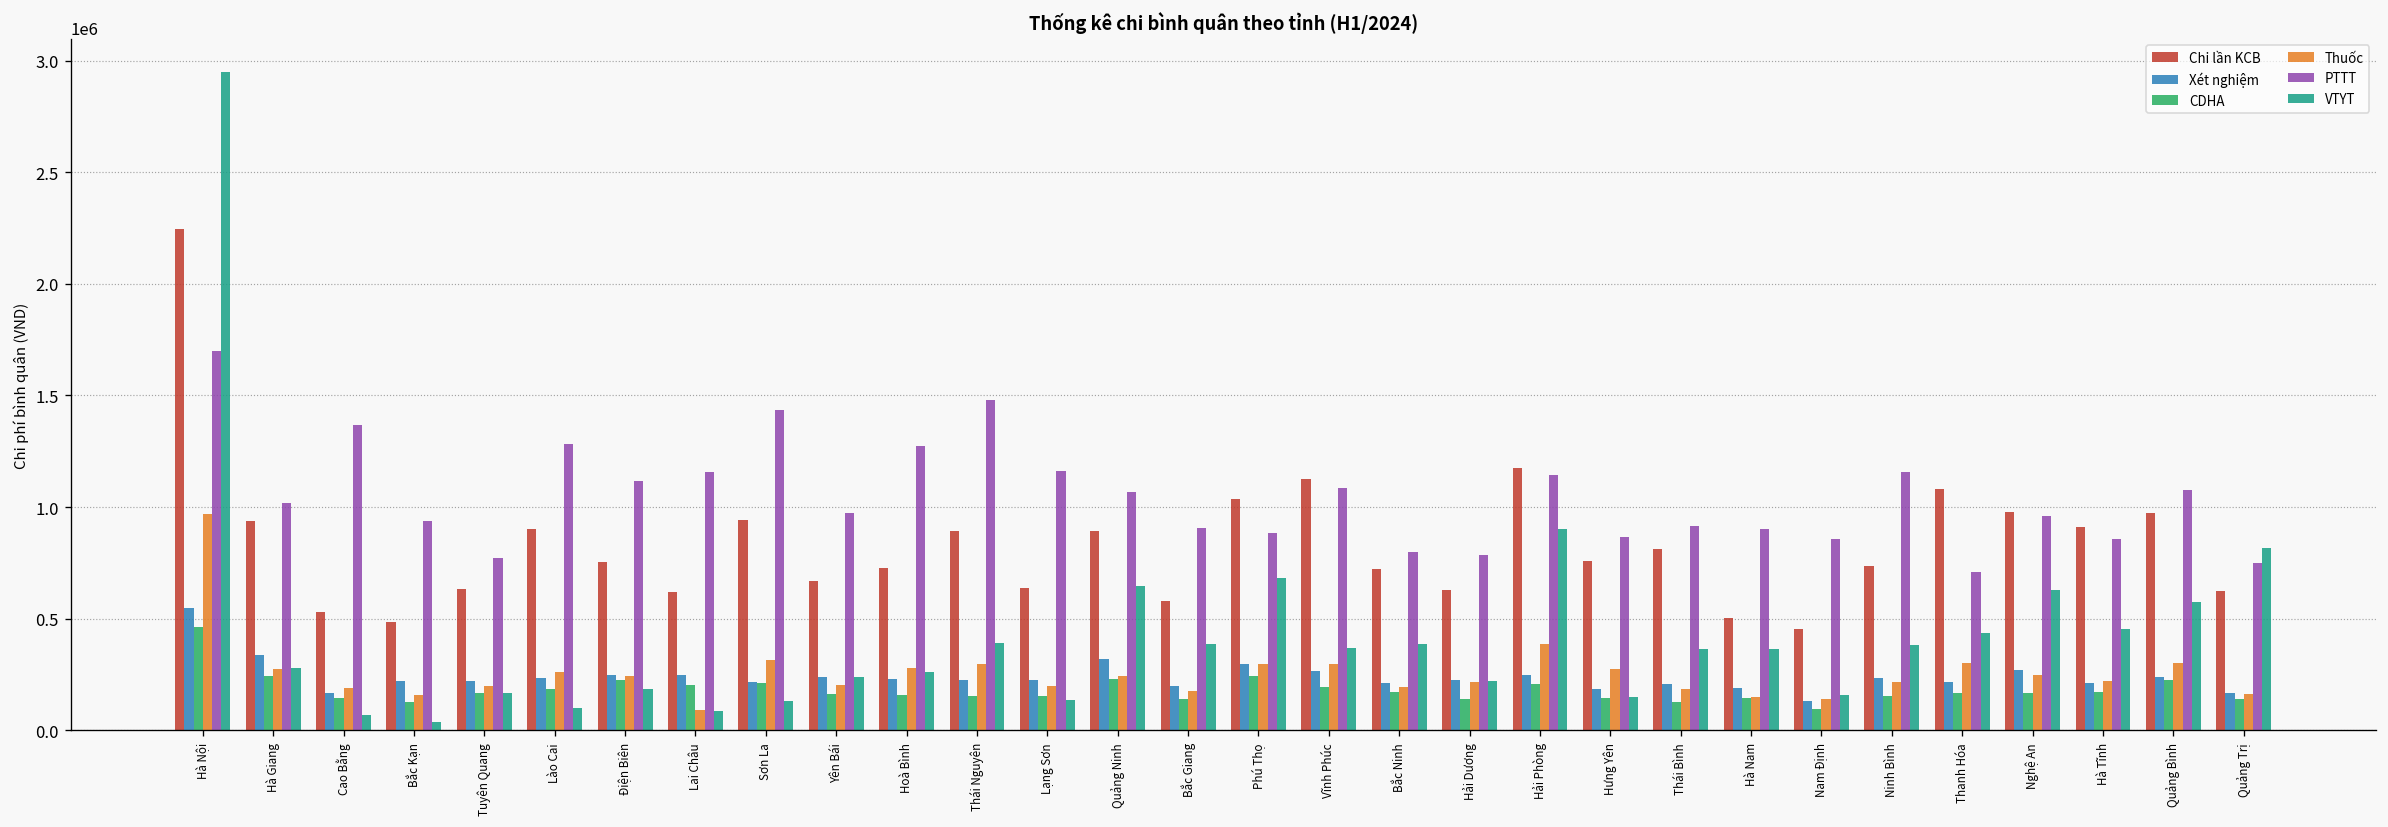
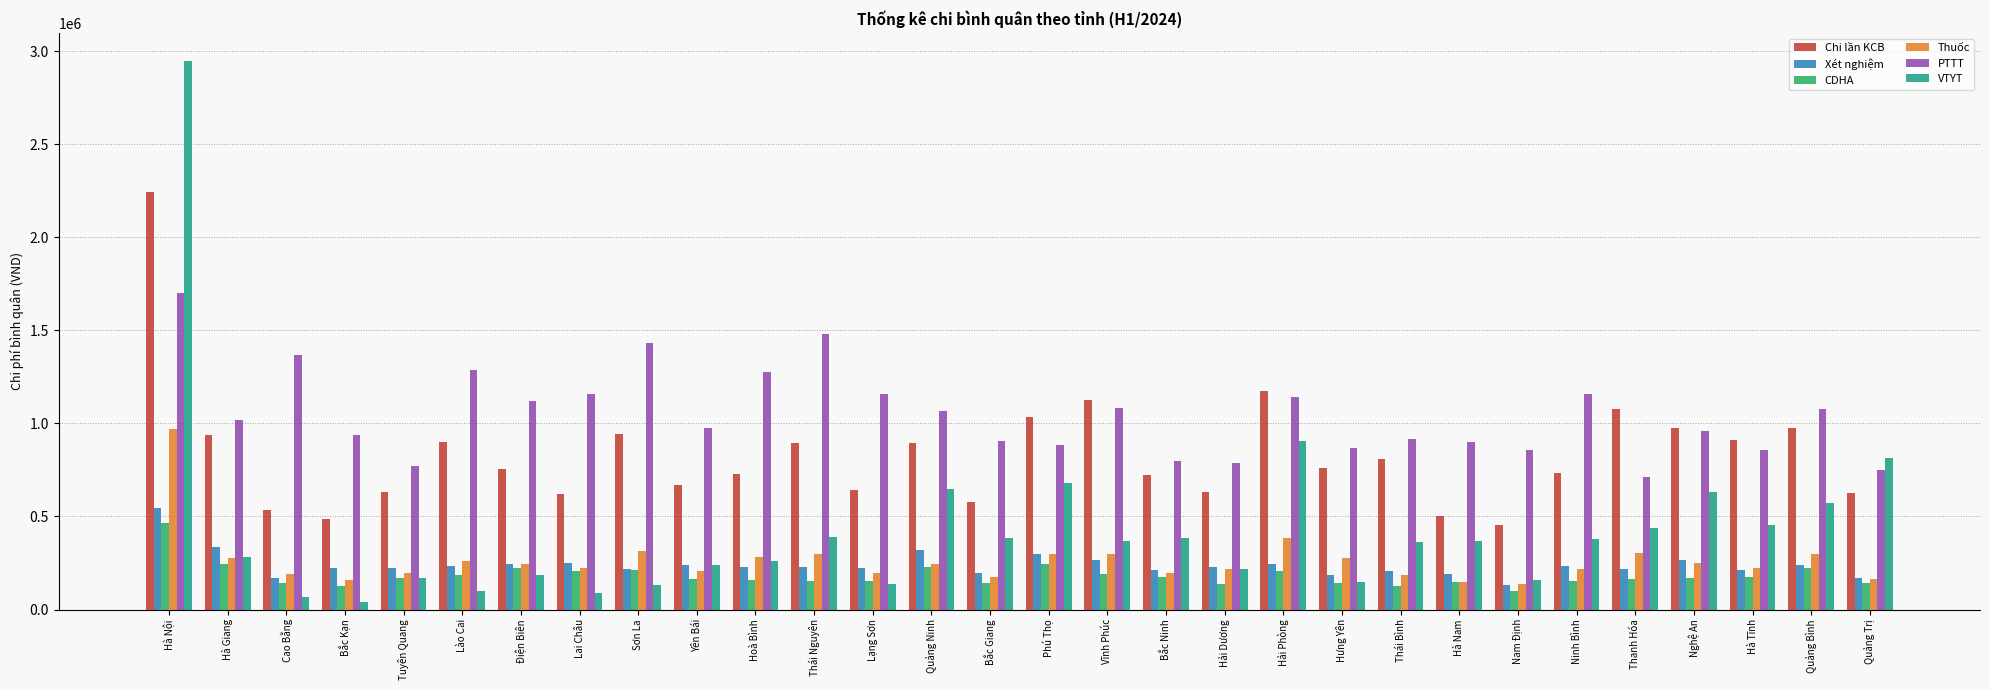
  {
    "Chi lần KCB": {
      "Hà Nội": 2240000,
      "Hà Giang": 940000,
      "Cao Bằng": 530000,
      "Bắc Kạn": 480000,
      "Tuyên Quang": 630000,
      "Lào Cai": 900000,
      "Điện Biên": 750000,
      "Lai Châu": 620000,
      "Sơn La": 940000,
      "Yên Bái": 670000,
      "Hoà Bình": 730000,
      "Thái Nguyên": 890000,
      "Lạng Sơn": 640000,
      "Quảng Ninh": 890000,
      "Bắc Giang": 580000,
      "Phú Thọ": 1040000,
      "Vĩnh Phúc": 1130000,
      "Bắc Ninh": 720000,
      "Hải Dương": 630000,
      "Hải Phòng": 1180000,
      "Hưng Yên": 760000,
      "Thái Bình": 810000,
      "Hà Nam": 500000,
      "Nam Định": 450000,
      "Ninh Bình": 730000,
      "Thanh Hóa": 1080000,
      "Nghệ An": 980000,
      "Hà Tĩnh": 910000,
      "Quảng Bình": 970000,
      "Quảng Trị": 620000
    },
    "Xét nghiệm": {
      "Hà Nội": 550000,
      "Hà Giang": 340000,
      "Cao Bằng": 170000,
      "Bắc Kạn": 220000,
      "Tuyên Quang": 220000,
      "Lào Cai": 230000,
      "Điện Biên": 250000,
      "Lai Châu": 250000,
      "Sơn La": 220000,
      "Yên Bái": 240000,
      "Hoà Bình": 230000,
      "Thái Nguyên": 230000,
      "Lạng Sơn": 220000,
      "Quảng Ninh": 320000,
      "Bắc Giang": 200000,
      "Phú Thọ": 300000,
      "Vĩnh Phúc": 270000,
      "Bắc Ninh": 210000,
      "Hải Dương": 230000,
      "Hải Phòng": 250000,
      "Hưng Yên": 180000,
      "Thái Bình": 210000,
      "Hà Nam": 190000,
      "Nam Định": 130000,
      "Ninh Bình": 240000,
      "Thanh Hóa": 220000,
      "Nghệ An": 270000,
      "Hà Tĩnh": 210000,
      "Quảng Bình": 240000,
      "Quảng Trị": 170000
    },
    "Thuốc": {
      "Hà Nội": 970000,
      "Hà Giang": 280000,
      "Cao Bằng": 190000,
      "Bắc Kạn": 160000,
      "Tuyên Quang": 200000,
      "Lào Cai": 260000,
      "Điện Biên": 240000,
-     "Lai Châu": 90000,
+     "Lai Châu": 220000,
      "Sơn La": 320000,
      "Yên Bái": 210000,
      "Hoà Bình": 280000,
      "Thái Nguyên": 300000,
      "Lạng Sơn": 200000,
      "Quảng Ninh": 240000,
      "Bắc Giang": 170000,
      "Phú Thọ": 300000,
      "Vĩnh Phúc": 300000,
      "Bắc Ninh": 200000,
      "Hải Dương": 220000,
      "Hải Phòng": 390000,
      "Hưng Yên": 280000,
      "Thái Bình": 190000,
      "Hà Nam": 150000,
      "Nam Định": 140000,
      "Ninh Bình": 220000,
      "Thanh Hóa": 300000,
      "Nghệ An": 250000,
      "Hà Tĩnh": 220000,
      "Quảng Bình": 300000,
      "Quảng Trị": 160000
    },
    "PTTT": {
      "Hà Nội": 1700000,
      "Hà Giang": 1020000,
      "Cao Bằng": 1370000,
      "Bắc Kạn": 940000,
      "Tuyên Quang": 770000,
      "Lào Cai": 1280000,
      "Điện Biên": 1120000,
      "Lai Châu": 1160000,
      "Sơn La": 1430000,
      "Yên Bái": 970000,
      "Hoà Bình": 1270000,
      "Thái Nguyên": 1480000,
      "Lạng Sơn": 1160000,
      "Quảng Ninh": 1070000,
      "Bắc Giang": 910000,
      "Phú Thọ": 880000,
      "Vĩnh Phúc": 1090000,
      "Bắc Ninh": 800000,
      "Hải Dương": 790000,
      "Hải Phòng": 1140000,
      "Hưng Yên": 870000,
      "Thái Bình": 920000,
      "Hà Nam": 900000,
      "Nam Định": 860000,
      "Ninh Bình": 1160000,
      "Thanh Hóa": 710000,
      "Nghệ An": 960000,
      "Hà Tĩnh": 860000,
      "Quảng Bình": 1080000,
      "Quảng Trị": 750000
    }
  }
